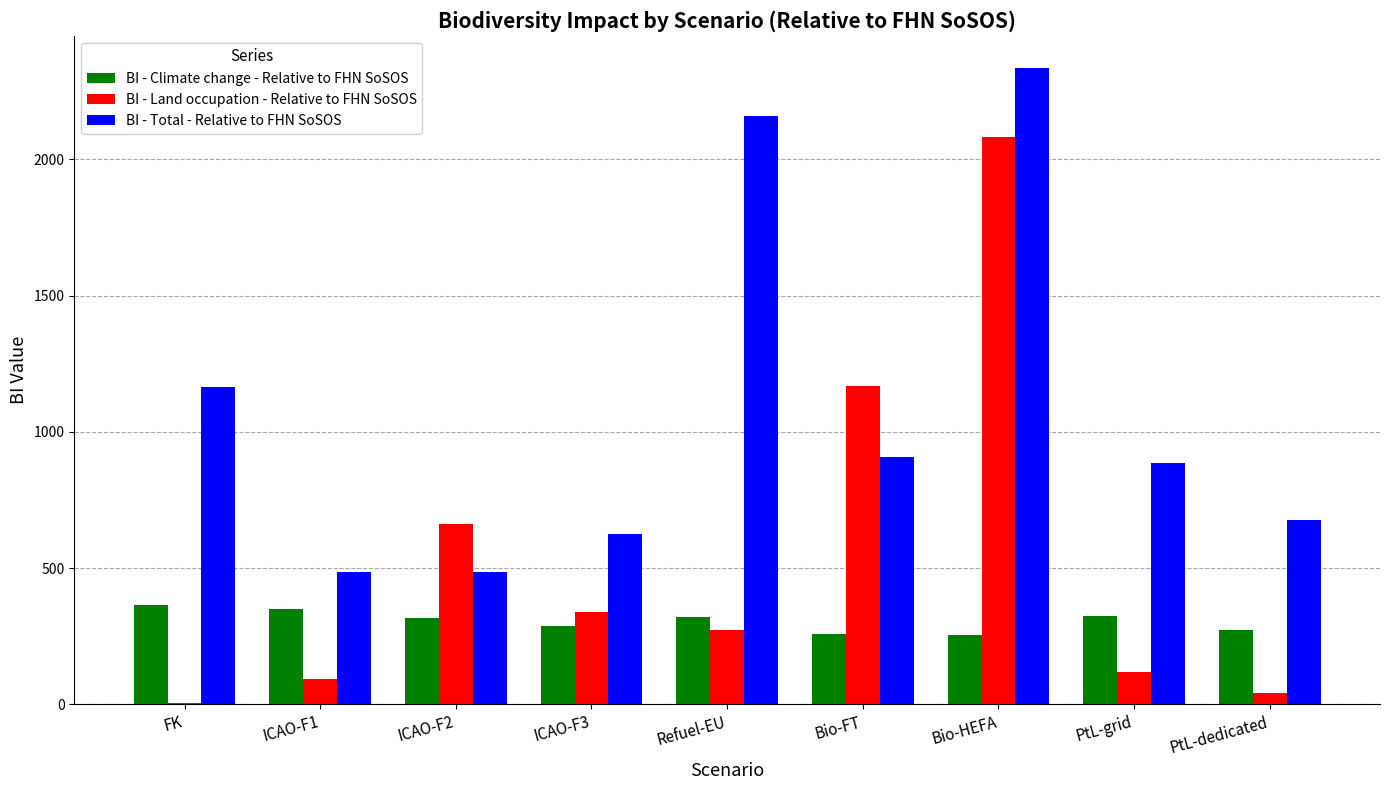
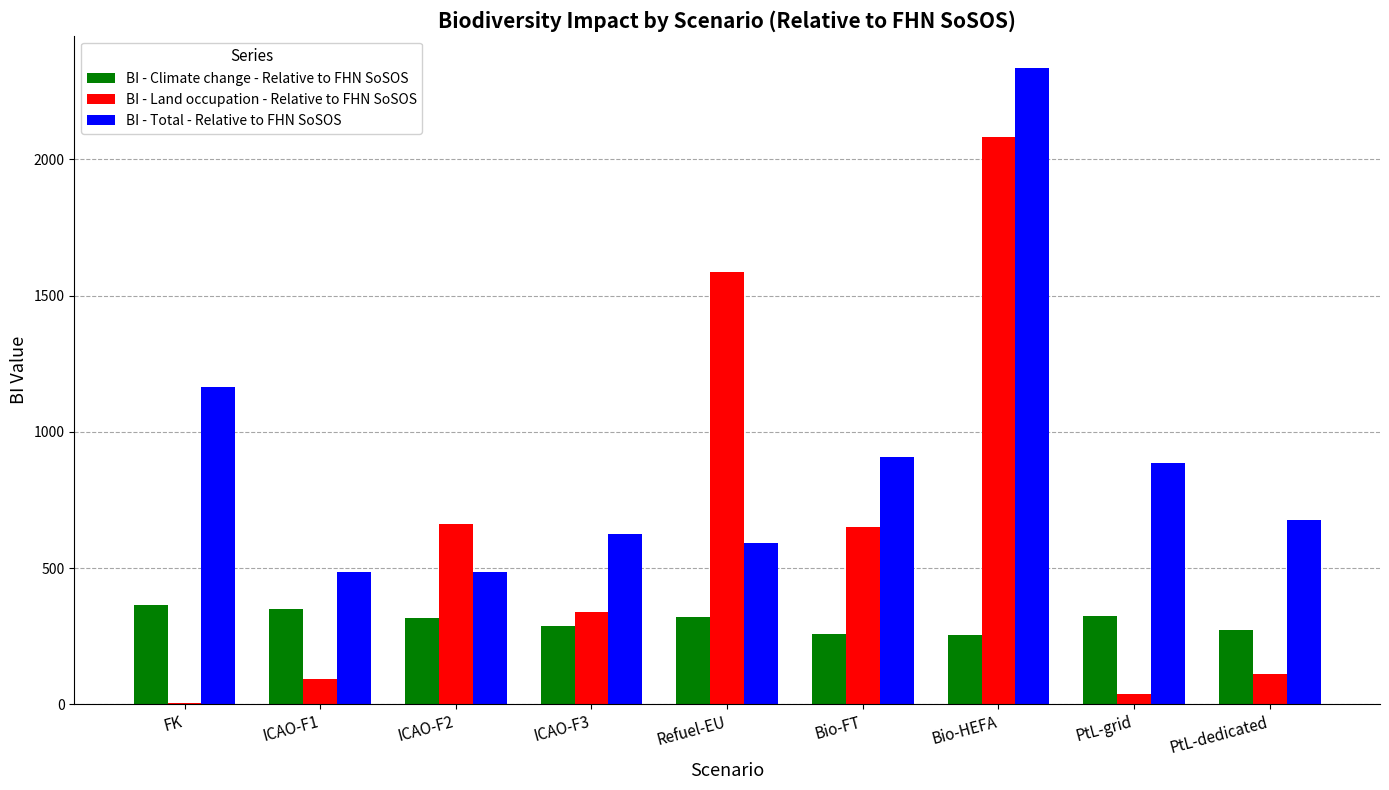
  {
    "BI - Climate change - Relative to FHN SoSOS": {
      "FK": 370,
      "ICAO-F1": 350,
      "ICAO-F2": 320,
      "ICAO-F3": 290,
      "Refuel-EU": 320,
      "Bio-FT": 260,
      "Bio-HEFA": 250,
      "PtL-grid": 320,
      "PtL-dedicated": 270
    },
    "BI - Land occupation - Relative to FHN SoSOS": {
      "ICAO-F1": 90,
      "ICAO-F2": 660,
      "ICAO-F3": 340,
-     "Refuel-EU": 270,
-     "Bio-FT": 1170,
+     "Refuel-EU": 1590,
+     "Bio-FT": 650,
      "Bio-HEFA": 2080,
-     "PtL-grid": 120,
-     "PtL-dedicated": 40
+     "PtL-grid": 40,
+     "PtL-dedicated": 110
    },
    "BI - Total - Relative to FHN SoSOS": {
      "FK": 1160,
      "ICAO-F1": 490,
      "ICAO-F2": 490,
      "ICAO-F3": 620,
-     "Refuel-EU": 2160,
+     "Refuel-EU": 590,
      "Bio-FT": 910,
      "Bio-HEFA": 2340,
      "PtL-grid": 890,
      "PtL-dedicated": 680
    }
  }
